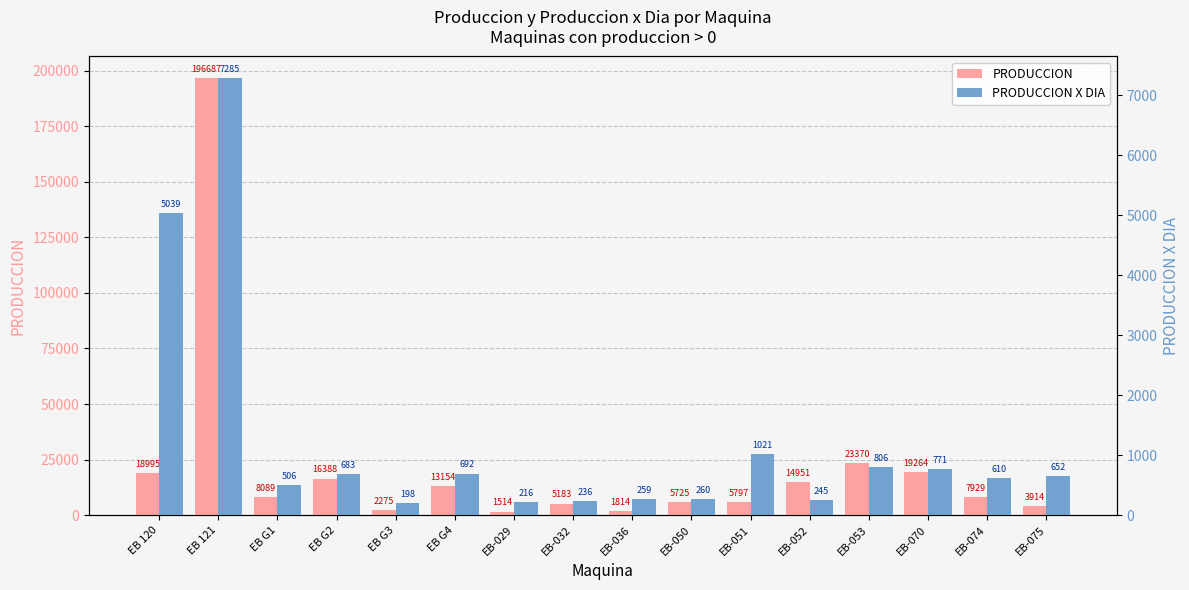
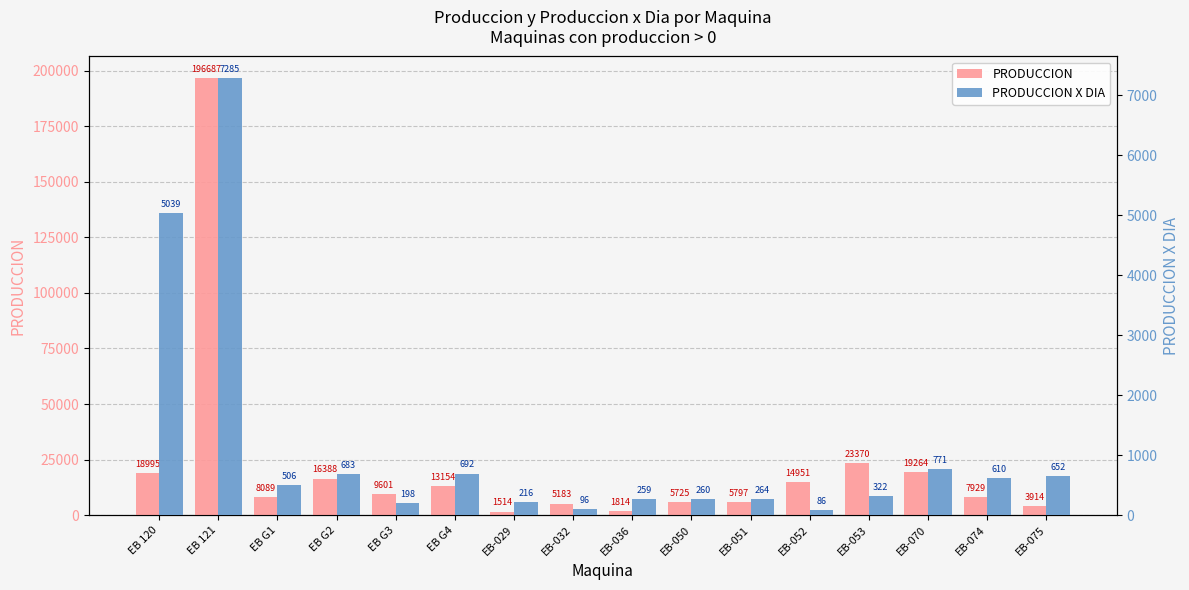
  {
    "PRODUCCION": {
      "EB 120": 18995,
      "EB 121": 196687,
      "EB G1": 8089,
      "EB G2": 16388,
-     "EB G3": 2275,
+     "EB G3": 9601,
      "EB G4": 13154,
      "EB-029": 1514,
      "EB-032": 5183,
      "EB-036": 1814,
      "EB-050": 5725,
      "EB-051": 5797,
      "EB-052": 14951,
      "EB-053": 23370,
      "EB-070": 19264,
      "EB-074": 7929,
      "EB-075": 3914
    },
    "PRODUCCION X DIA": {
      "EB 120": 5039,
      "EB 121": 7285,
      "EB G1": 506,
      "EB G2": 683,
      "EB G3": 198,
      "EB G4": 692,
      "EB-029": 216,
-     "EB-032": 236,
+     "EB-032": 96,
      "EB-036": 259,
      "EB-050": 260,
-     "EB-051": 1021,
-     "EB-052": 245,
-     "EB-053": 806,
+     "EB-051": 264,
+     "EB-052": 86,
+     "EB-053": 322,
      "EB-070": 771,
      "EB-074": 610,
      "EB-075": 652
    }
  }
